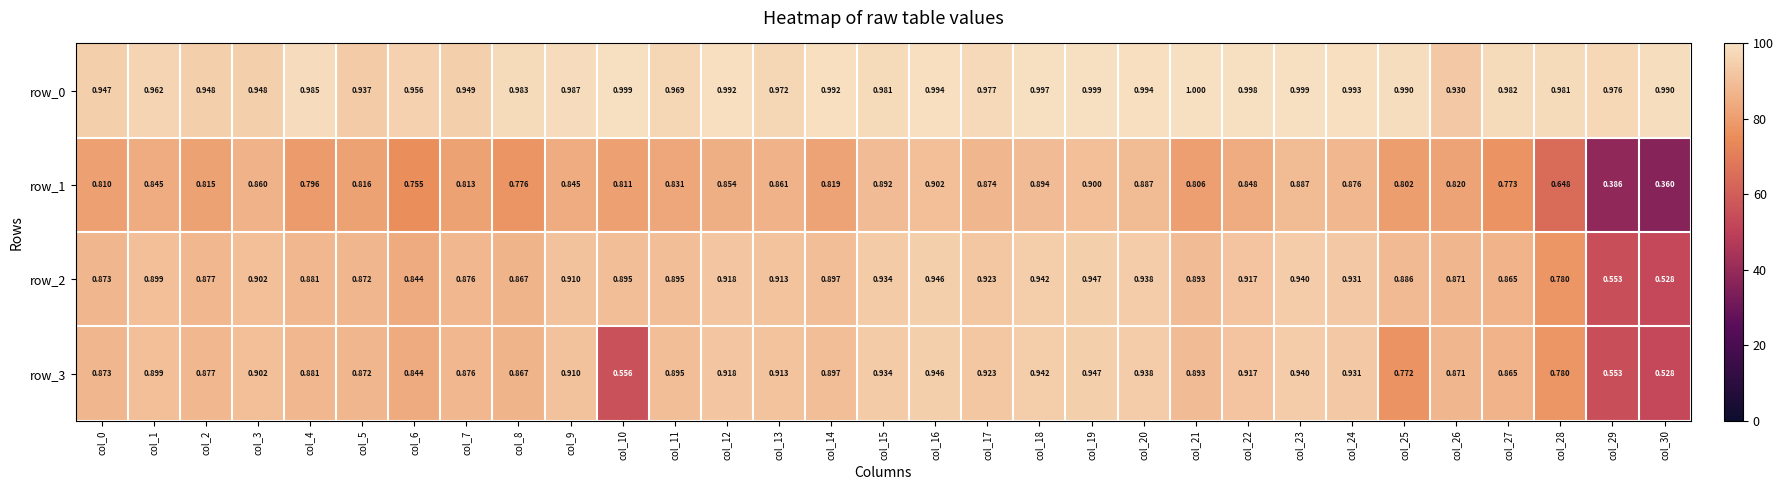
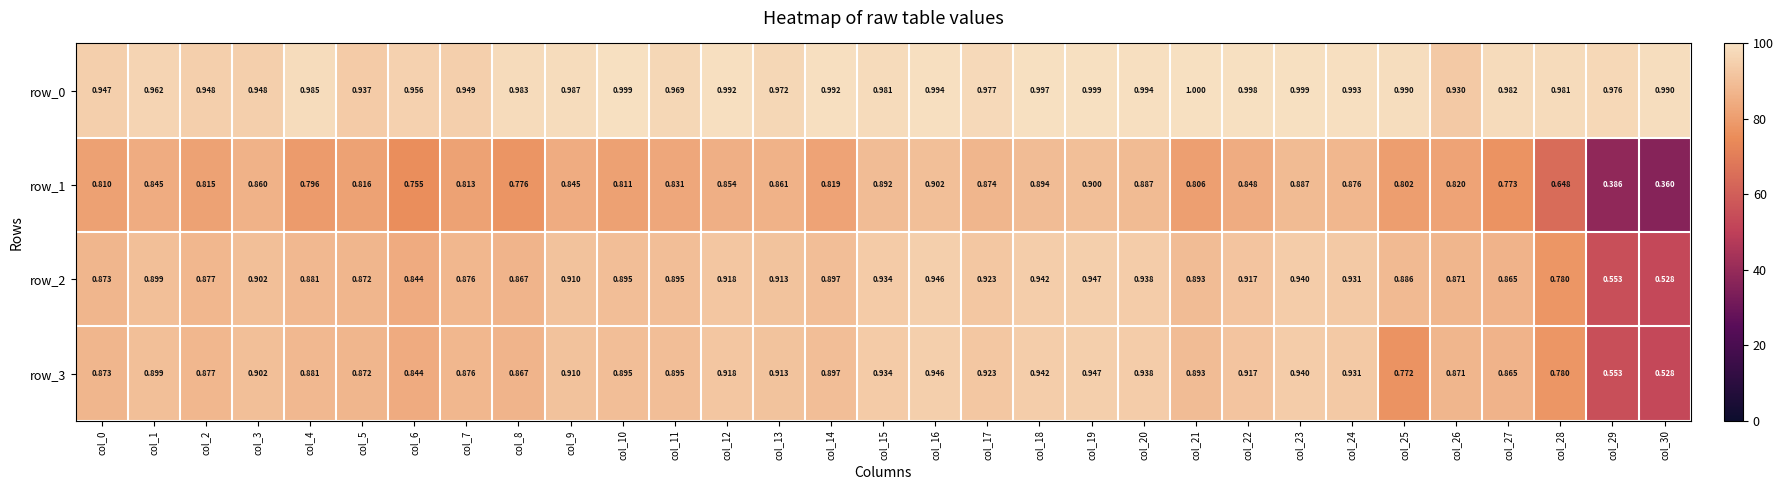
  {
    "row_0": {
      "col_0": 0.947,
      "col_1": 0.962,
      "col_2": 0.948,
      "col_3": 0.948,
      "col_4": 0.985,
      "col_5": 0.937,
      "col_6": 0.956,
      "col_7": 0.949,
      "col_8": 0.983,
      "col_9": 0.987,
      "col_10": 0.999,
      "col_11": 0.969,
      "col_12": 0.992,
      "col_13": 0.972,
      "col_14": 0.992,
      "col_15": 0.981,
      "col_16": 0.994,
      "col_17": 0.977,
      "col_18": 0.997,
      "col_19": 0.999,
      "col_20": 0.994,
      "col_21": 1.000,
      "col_22": 0.998,
      "col_23": 0.999,
      "col_24": 0.993,
      "col_25": 0.990,
      "col_26": 0.930,
      "col_27": 0.982,
      "col_28": 0.981,
      "col_29": 0.976,
      "col_30": 0.990
    },
    "row_1": {
      "col_0": 0.810,
      "col_1": 0.845,
      "col_2": 0.815,
      "col_3": 0.860,
      "col_4": 0.796,
      "col_5": 0.816,
      "col_6": 0.755,
      "col_7": 0.813,
      "col_8": 0.776,
      "col_9": 0.845,
      "col_10": 0.811,
      "col_11": 0.831,
      "col_12": 0.854,
      "col_13": 0.861,
      "col_14": 0.819,
      "col_15": 0.892,
      "col_16": 0.902,
      "col_17": 0.874,
      "col_18": 0.894,
      "col_19": 0.900,
      "col_20": 0.887,
      "col_21": 0.806,
      "col_22": 0.848,
      "col_23": 0.887,
      "col_24": 0.876,
      "col_25": 0.802,
      "col_26": 0.820,
      "col_27": 0.773,
      "col_28": 0.648,
      "col_29": 0.386,
      "col_30": 0.360
    },
    "row_2": {
      "col_0": 0.873,
      "col_1": 0.899,
      "col_2": 0.877,
      "col_3": 0.902,
      "col_4": 0.881,
      "col_5": 0.872,
      "col_6": 0.844,
      "col_7": 0.876,
      "col_8": 0.867,
      "col_9": 0.910,
      "col_10": 0.895,
      "col_11": 0.895,
      "col_12": 0.918,
      "col_13": 0.913,
      "col_14": 0.897,
      "col_15": 0.934,
      "col_16": 0.946,
      "col_17": 0.923,
      "col_18": 0.942,
      "col_19": 0.947,
      "col_20": 0.938,
      "col_21": 0.893,
      "col_22": 0.917,
      "col_23": 0.940,
      "col_24": 0.931,
      "col_25": 0.886,
      "col_26": 0.871,
      "col_27": 0.865,
      "col_28": 0.780,
      "col_29": 0.553,
      "col_30": 0.528
    },
    "row_3": {
      "col_0": 0.873,
      "col_1": 0.899,
      "col_2": 0.877,
      "col_3": 0.902,
      "col_4": 0.881,
      "col_5": 0.872,
      "col_6": 0.844,
      "col_7": 0.876,
      "col_8": 0.867,
      "col_9": 0.910,
-     "col_10": 0.556,
+     "col_10": 0.895,
      "col_11": 0.895,
      "col_12": 0.918,
      "col_13": 0.913,
      "col_14": 0.897,
      "col_15": 0.934,
      "col_16": 0.946,
      "col_17": 0.923,
      "col_18": 0.942,
      "col_19": 0.947,
      "col_20": 0.938,
      "col_21": 0.893,
      "col_22": 0.917,
      "col_23": 0.940,
      "col_24": 0.931,
      "col_25": 0.772,
      "col_26": 0.871,
      "col_27": 0.865,
      "col_28": 0.780,
      "col_29": 0.553,
      "col_30": 0.528
    }
  }
